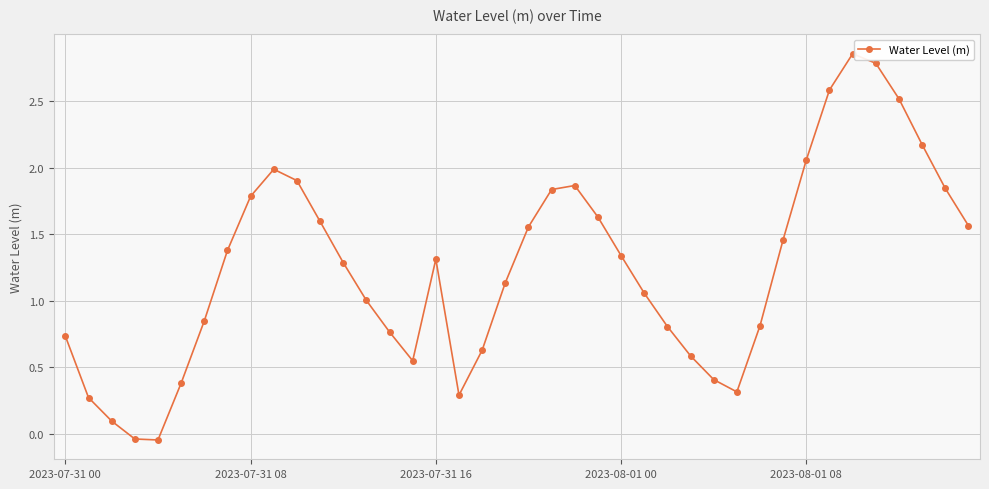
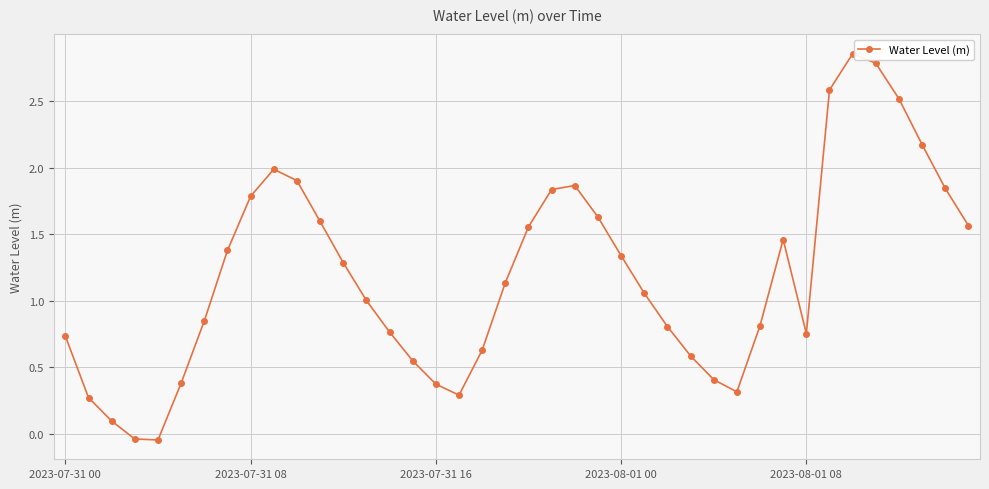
  {
    "2023-07-31 00": 0.74,
    "2023-07-31 08": 1.78,
-   "2023-07-31 16": 1.31,
+   "2023-07-31 16": 0.38,
    "2023-08-01 00": 1.34,
-   "2023-08-01 08": 2.06
+   "2023-08-01 08": 0.75
  }
